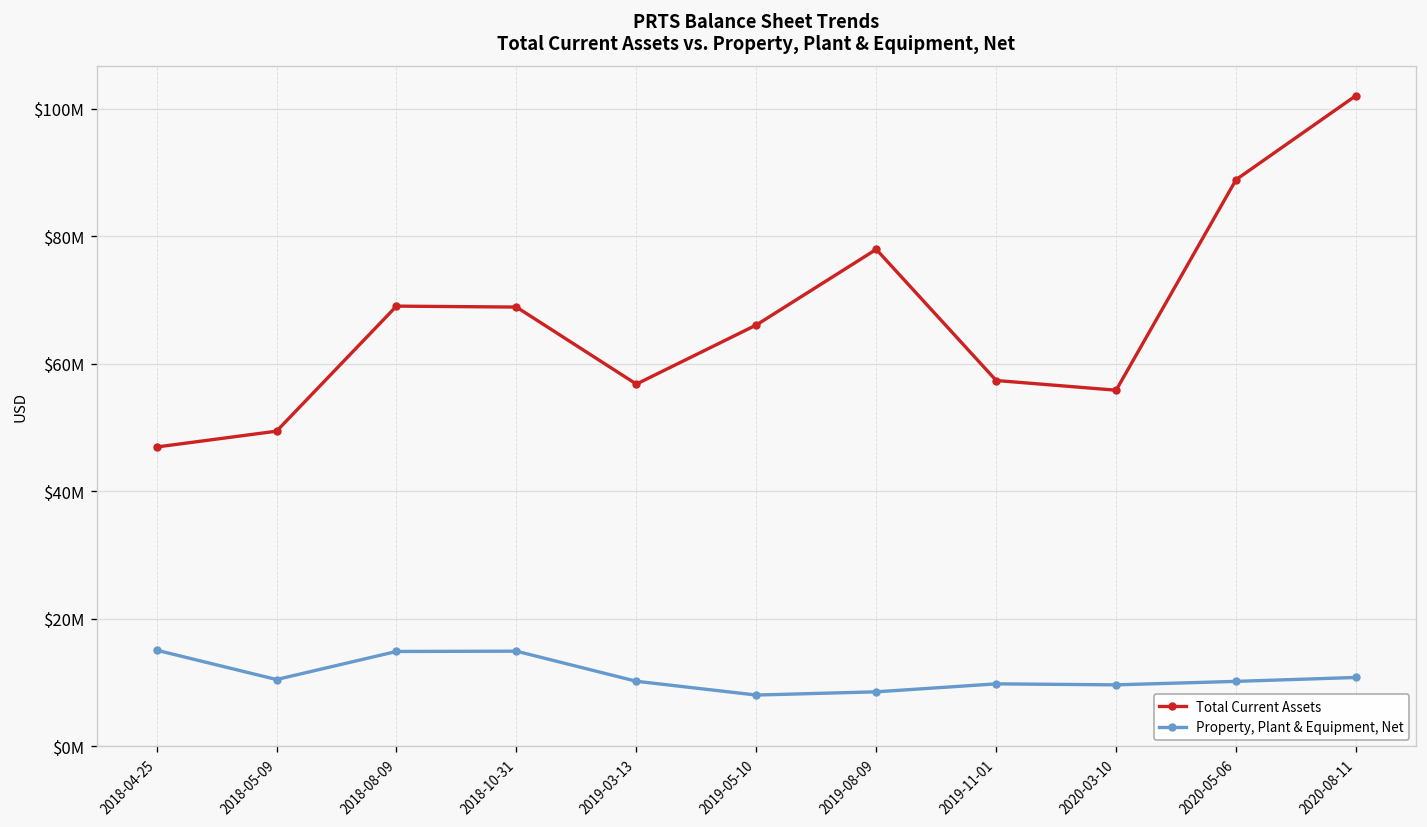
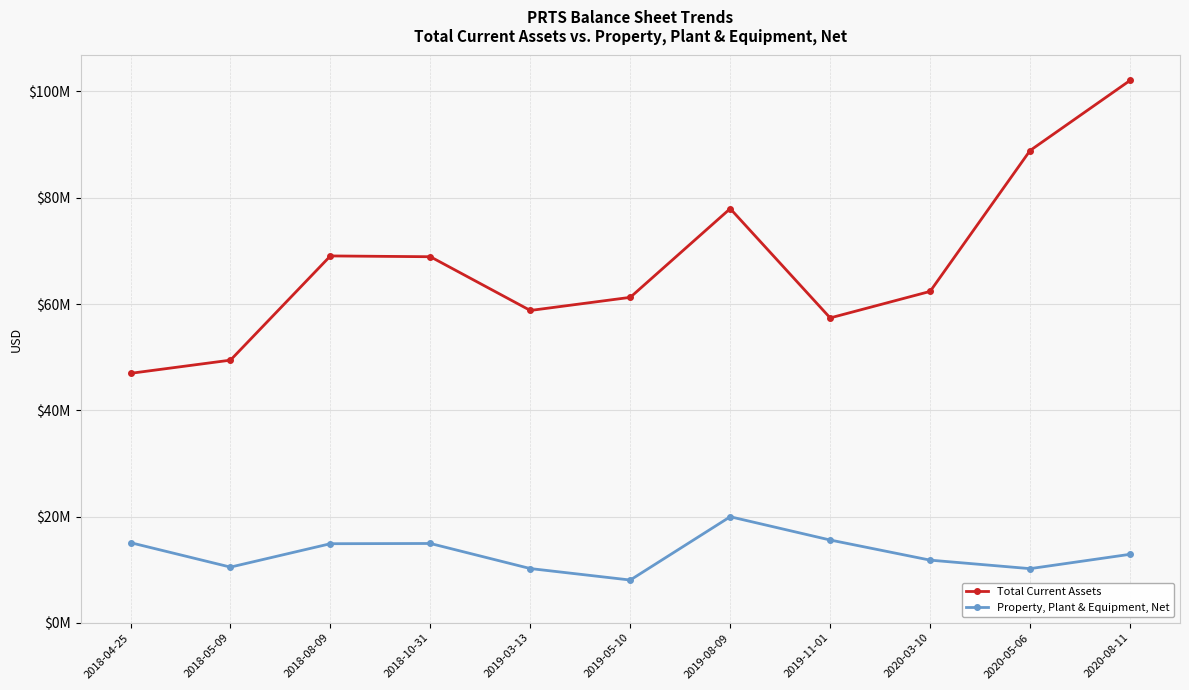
  {
    "Total Current Assets": {
      "2018-04-25": "$47000000",
      "2018-05-09": "$49000000",
      "2018-08-09": "$69000000",
      "2018-10-31": "$69000000",
-     "2019-03-13": "$57000000",
-     "2019-05-10": "$66000000",
+     "2019-03-13": "$59000000",
+     "2019-05-10": "$61000000",
      "2019-08-09": "$78000000",
      "2019-11-01": "$57000000",
-     "2020-03-10": "$56000000",
+     "2020-03-10": "$62000000",
      "2020-05-06": "$89000000",
      "2020-08-11": "$102000000"
    },
    "Property, Plant & Equipment, Net": {
      "2018-04-25": "$15000000",
      "2018-05-09": "$10000000",
      "2018-08-09": "$15000000",
      "2018-10-31": "$15000000",
      "2019-03-13": "$10000000",
      "2019-05-10": "$8000000",
-     "2019-08-09": "$9000000",
-     "2019-11-01": "$10000000",
-     "2020-03-10": "$10000000",
+     "2019-08-09": "$20000000",
+     "2019-11-01": "$16000000",
+     "2020-03-10": "$12000000",
      "2020-05-06": "$10000000",
-     "2020-08-11": "$11000000"
+     "2020-08-11": "$13000000"
    }
  }
